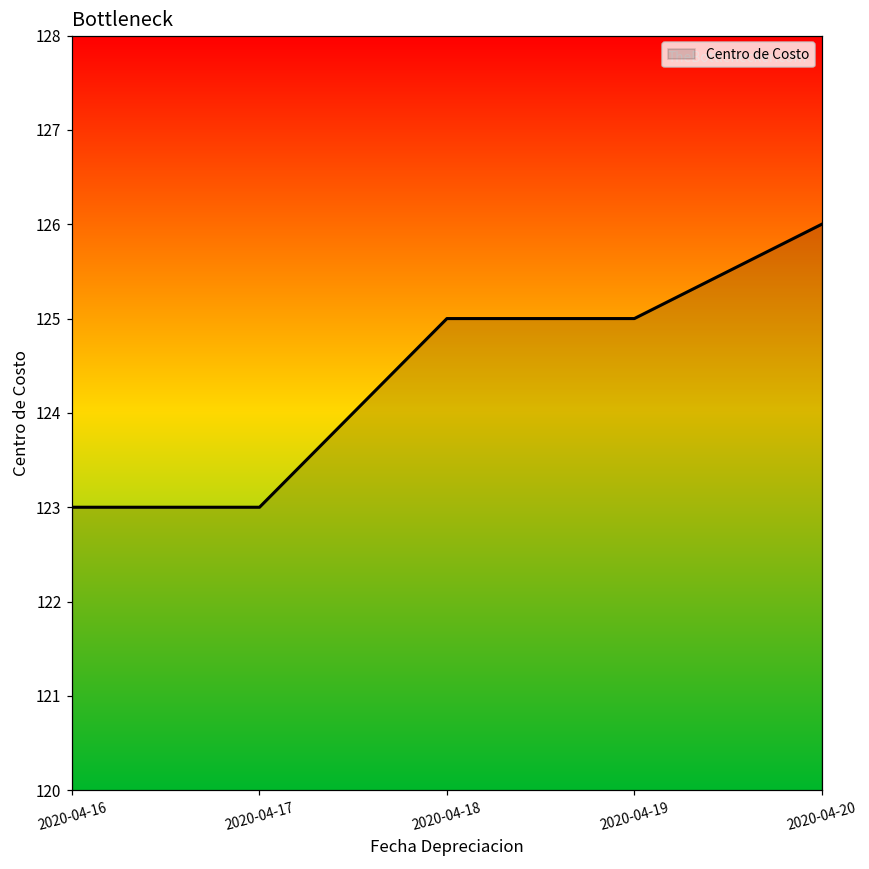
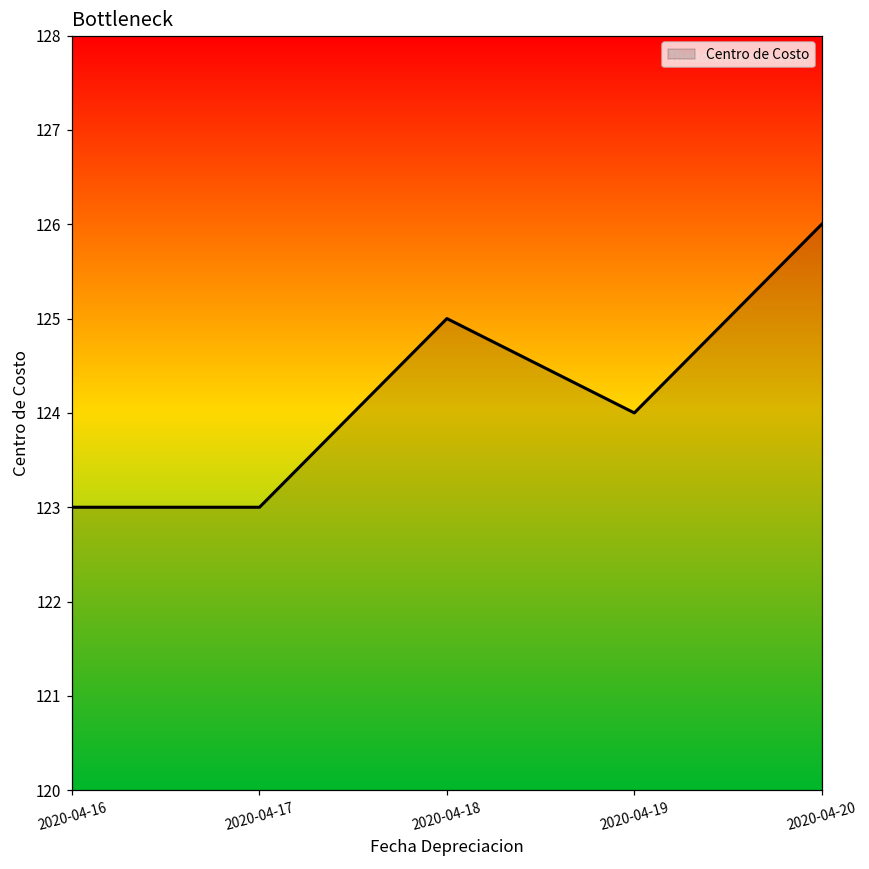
  {
    "2020-04-16": 123,
    "2020-04-17": 123,
    "2020-04-18": 125,
-   "2020-04-19": 125,
+   "2020-04-19": 124,
    "2020-04-20": 126
  }
